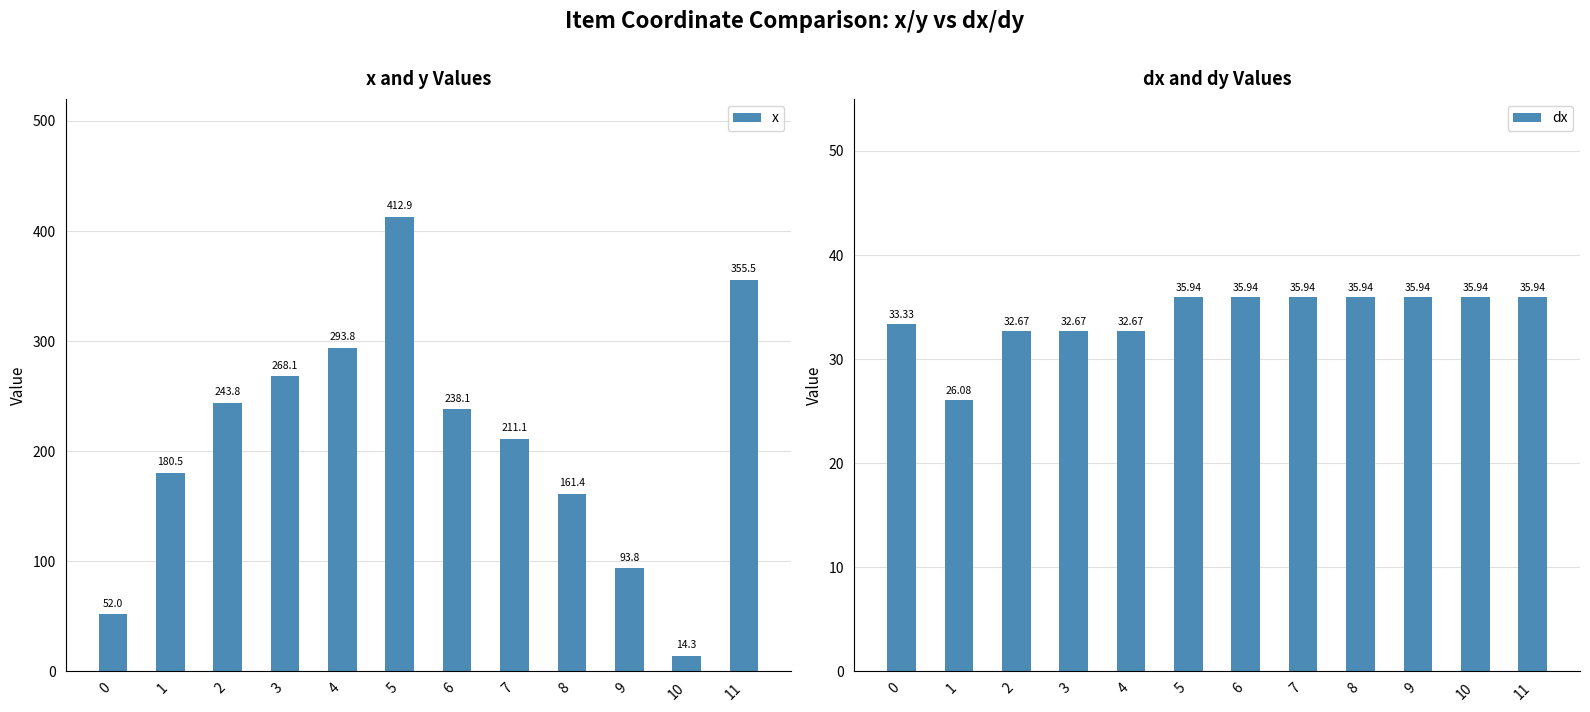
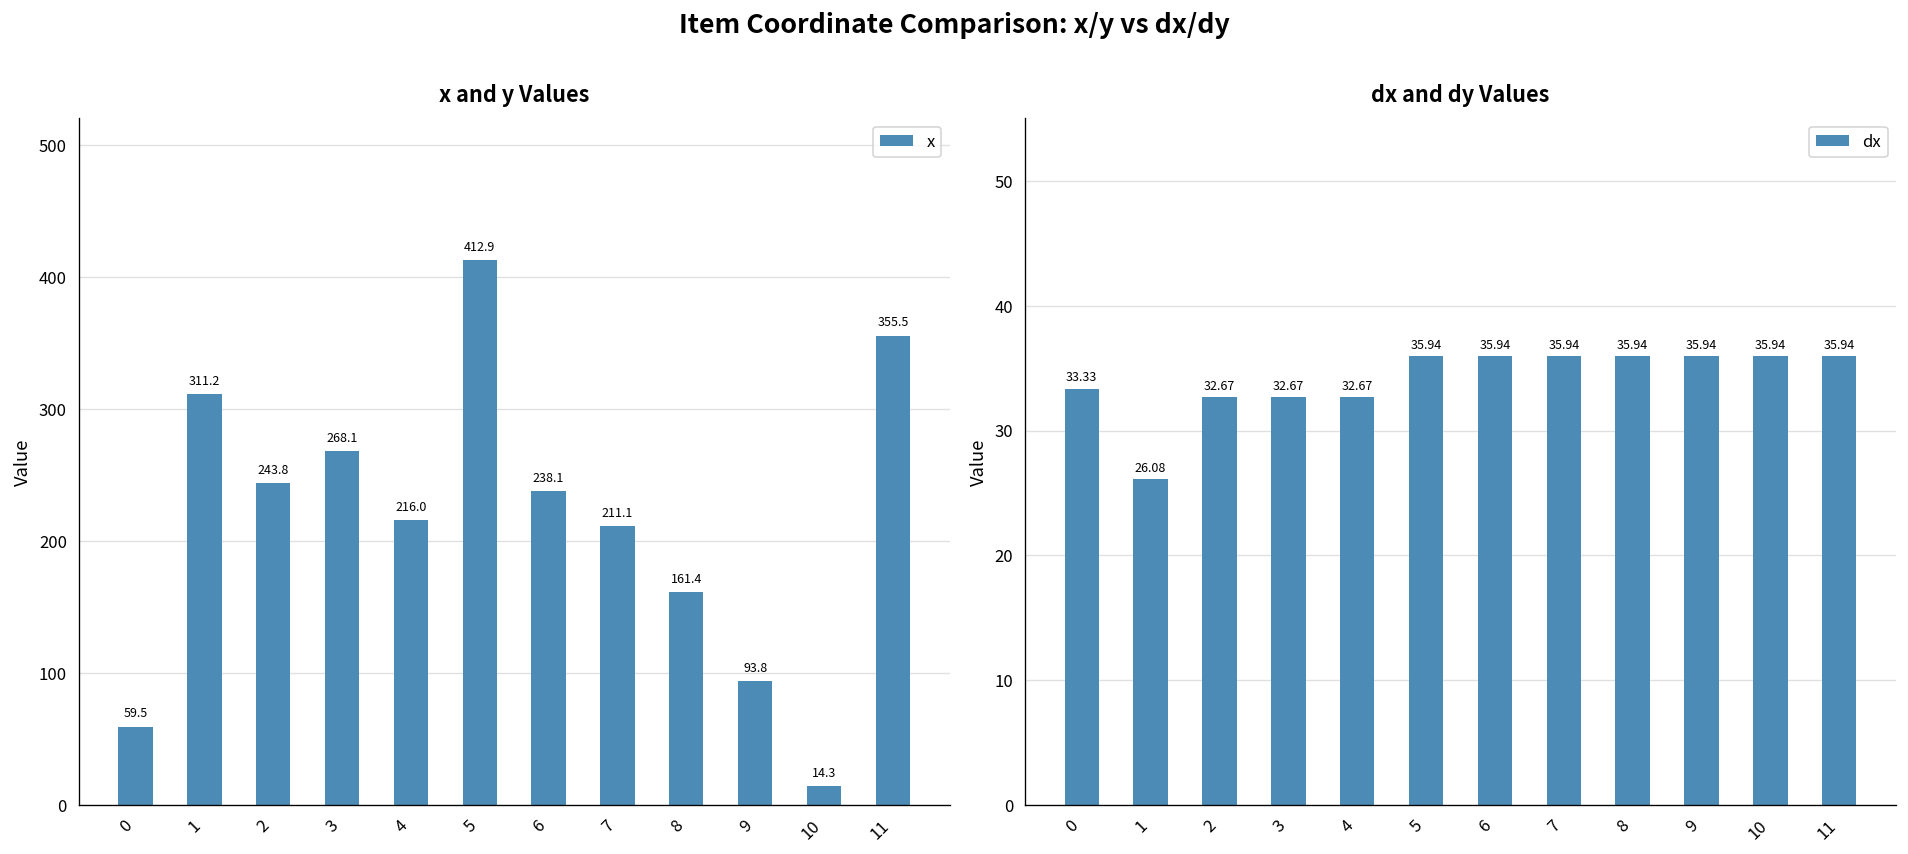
  {
    "x and y Values": {
-     "0": 52.0,
-     "1": 180.5,
+     "0": 59.5,
+     "1": 311.2,
      "2": 243.8,
      "3": 268.1,
-     "4": 293.8,
+     "4": 216.0,
      "5": 412.9,
      "6": 238.1,
      "7": 211.1,
      "8": 161.4,
      "9": 93.8,
      "10": 14.3,
      "11": 355.5
    },
    "dx and dy Values": {
      "0": 33.33,
      "1": 26.08,
      "2": 32.67,
      "3": 32.67,
      "4": 32.67,
      "5": 35.94,
      "6": 35.94,
      "7": 35.94,
      "8": 35.94,
      "9": 35.94,
      "10": 35.94,
      "11": 35.94
    }
  }
